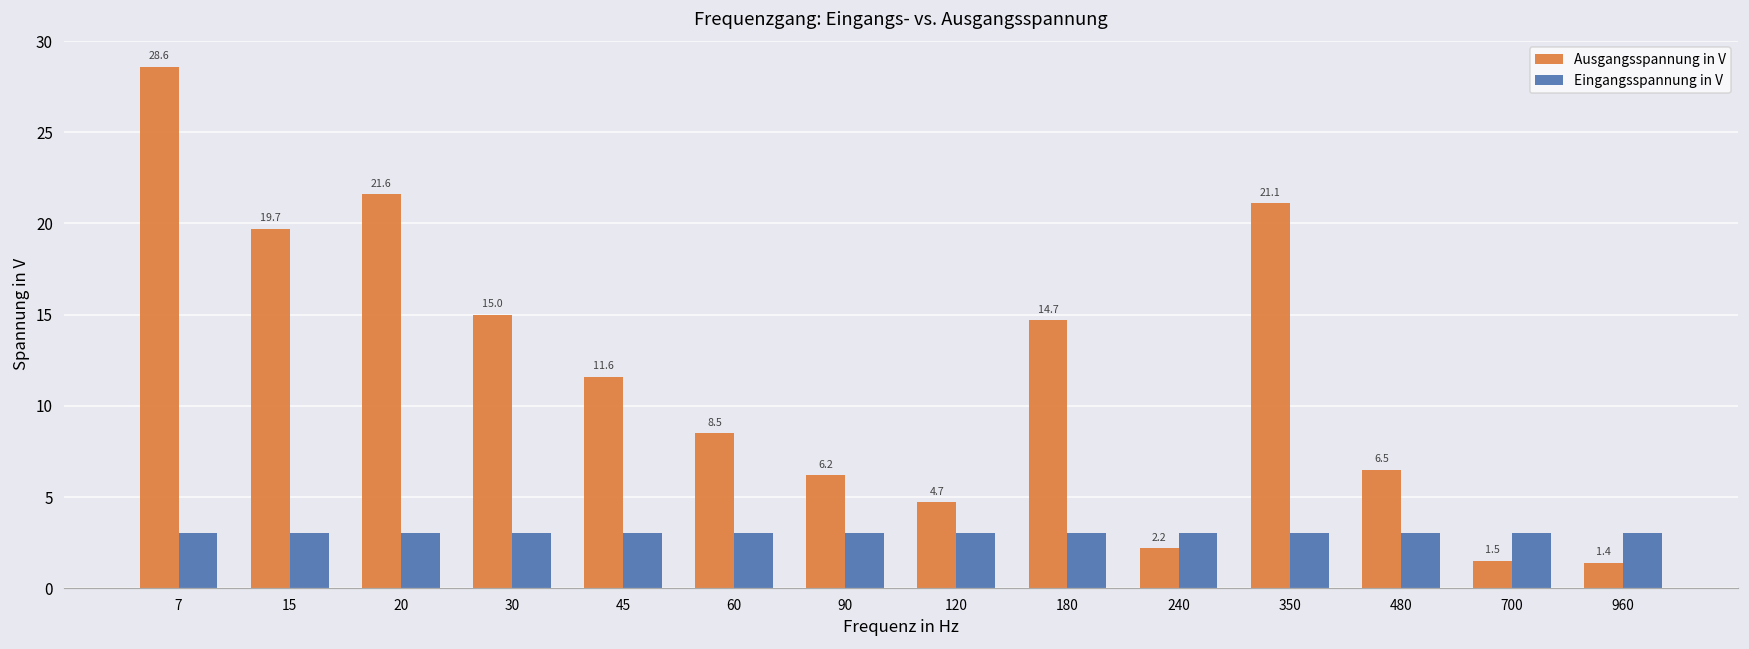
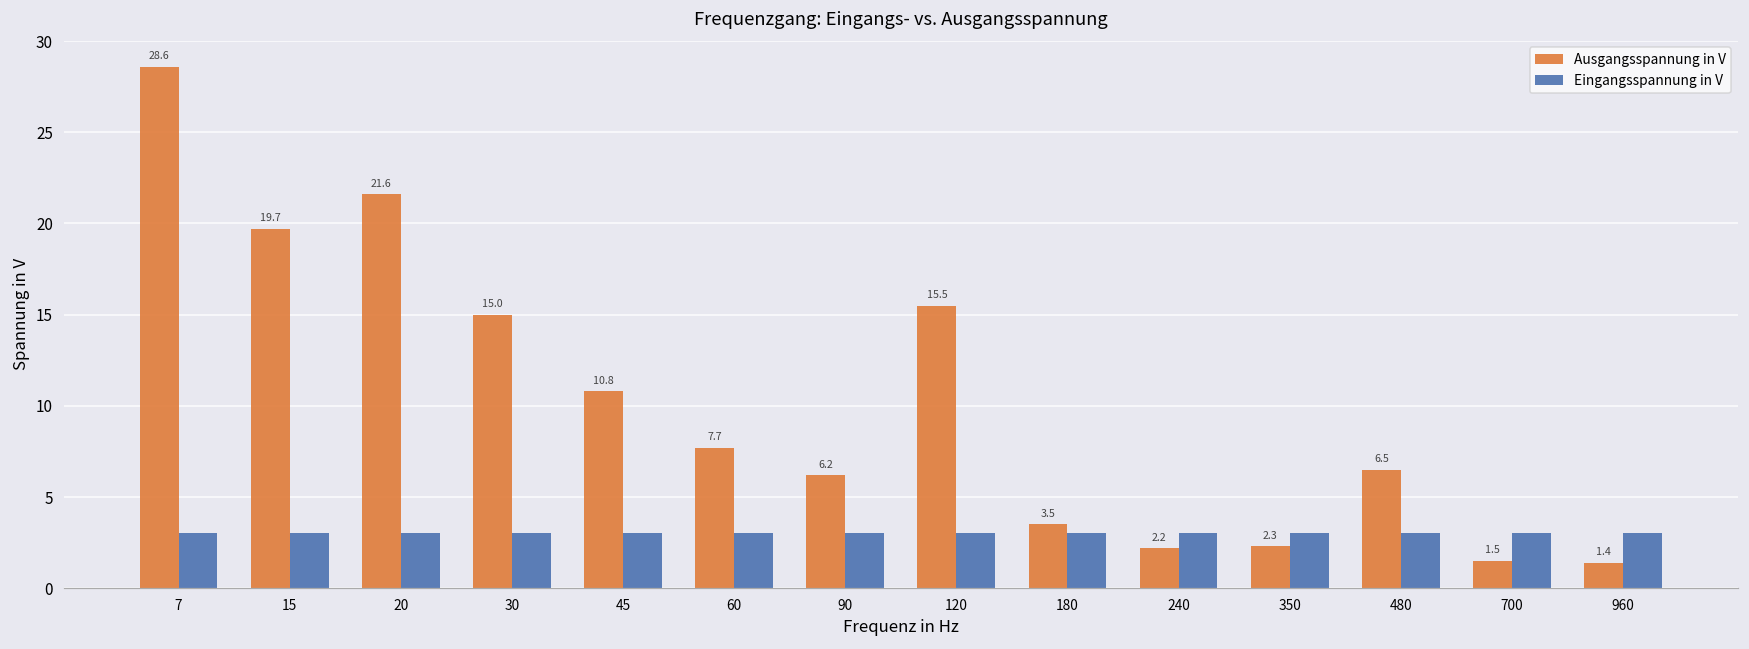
  {
    "Ausgangsspannung in V": {
      "7": 28.6,
      "15": 19.7,
      "20": 21.6,
      "30": 15.0,
-     "45": 11.6,
-     "60": 8.5,
+     "45": 10.8,
+     "60": 7.7,
      "90": 6.2,
-     "120": 4.7,
-     "180": 14.7,
+     "120": 15.5,
+     "180": 3.5,
      "240": 2.2,
-     "350": 21.1,
+     "350": 2.3,
      "480": 6.5,
      "700": 1.5,
      "960": 1.4
    },
    "Eingangsspannung in V": {
      "7": 3.0,
      "15": 3.0,
      "20": 3.0,
      "30": 3.0,
      "45": 3.0,
      "60": 3.0,
      "90": 3.0,
      "120": 3.0,
      "180": 3.0,
      "240": 3.0,
      "350": 3.0,
      "480": 3.0,
      "700": 3.0,
      "960": 3.0
    }
  }
